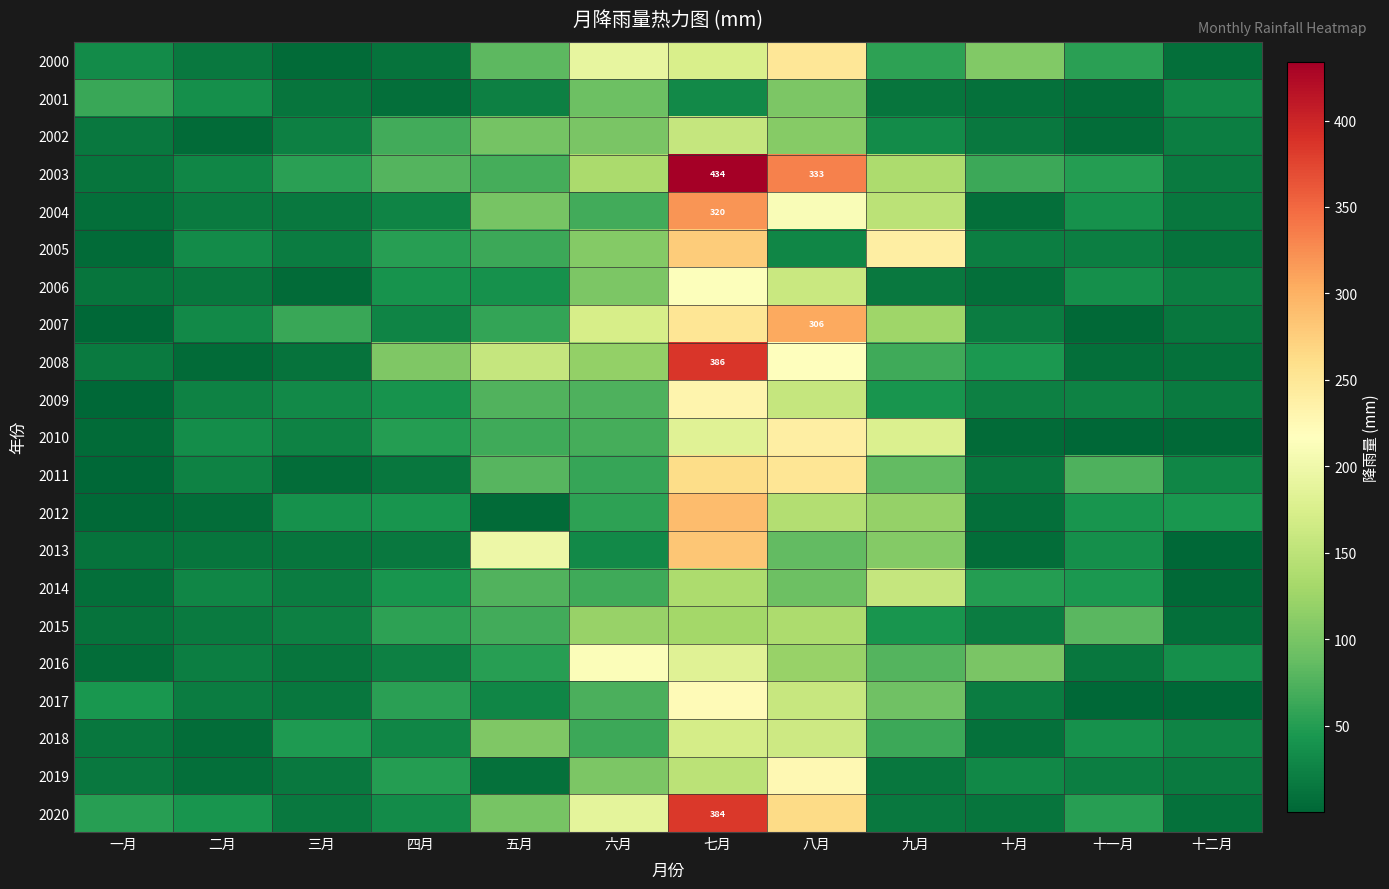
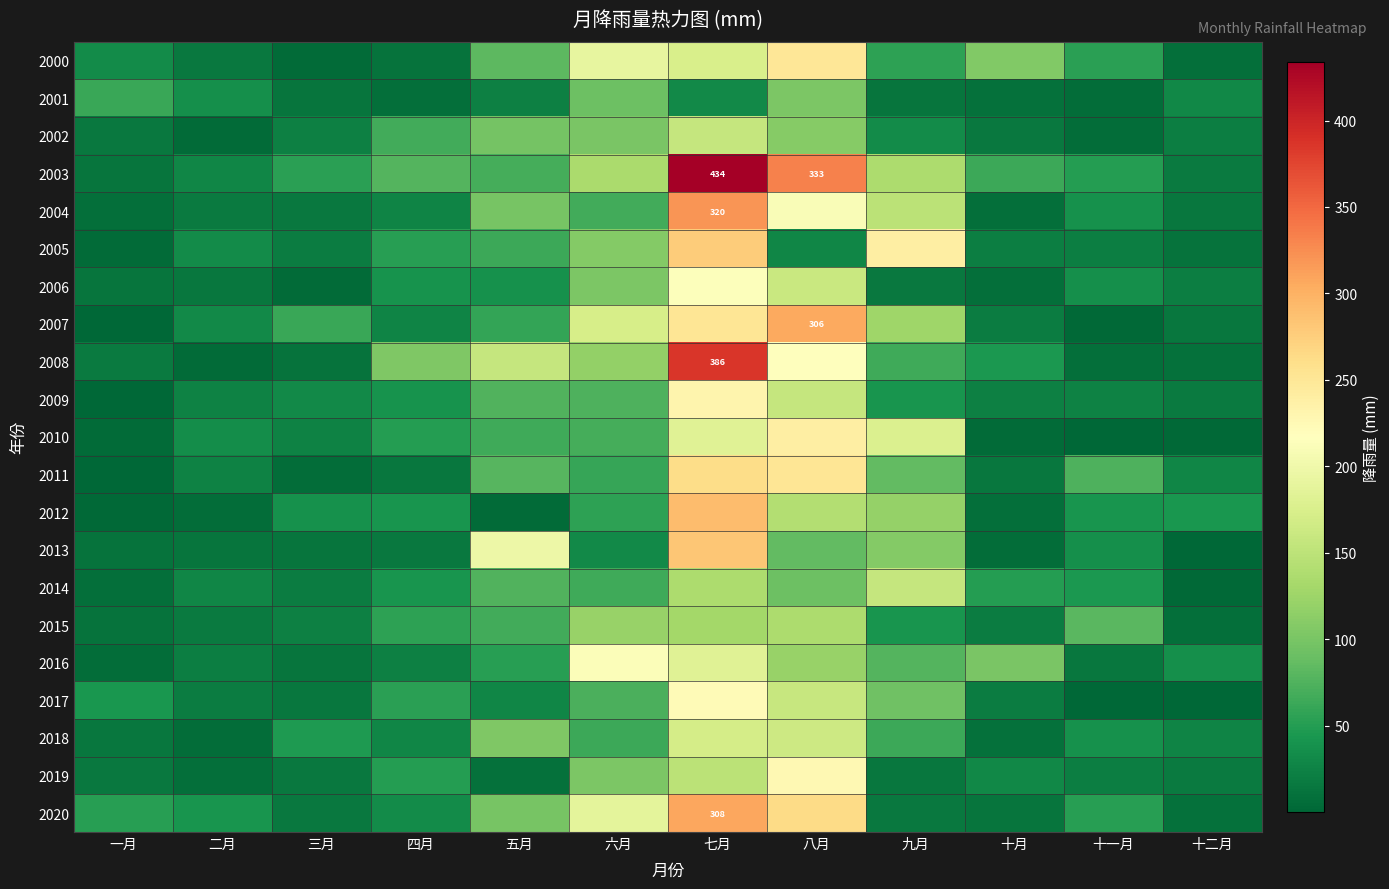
  {
    "2003": {
      "七月": 434,
      "八月": 333
    },
    "2004": {
      "七月": 320
    },
    "2007": {
      "八月": 306
    },
    "2008": {
      "七月": 386
    },
    "2020": {
-     "七月": 384
+     "七月": 308
    }
  }
